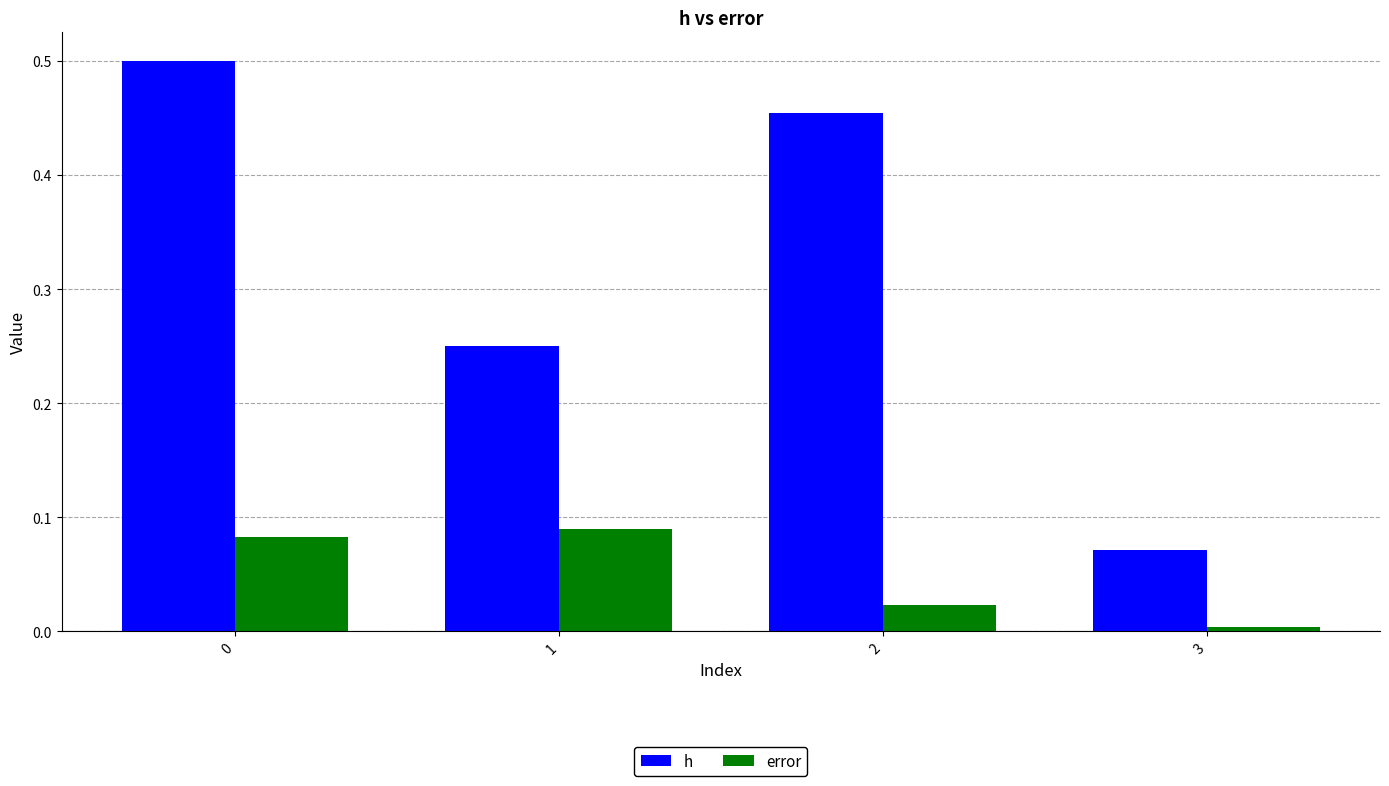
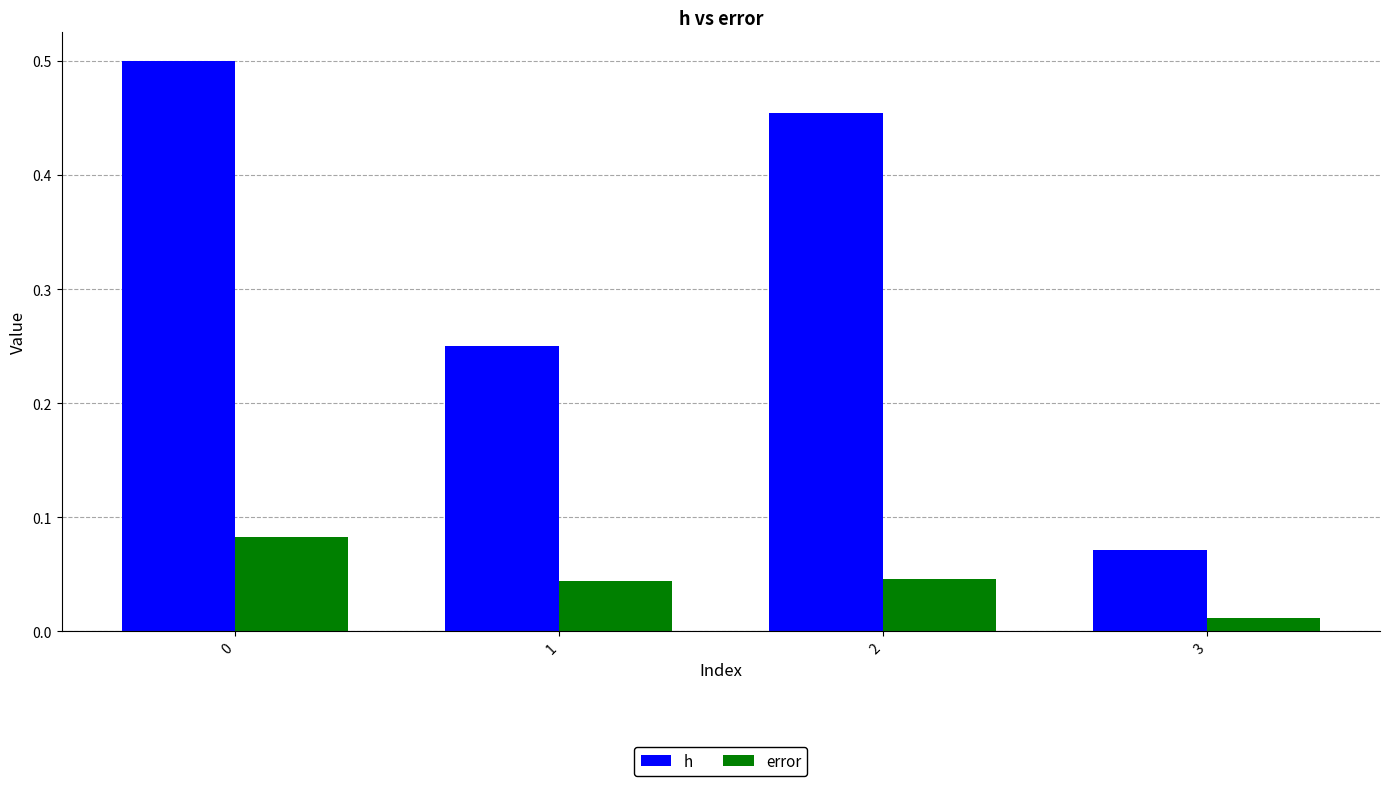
  {
    "h": {
      "0": 0.500,
      "1": 0.250,
      "2": 0.454,
      "3": 0.071
    },
    "error": {
      "0": 0.083,
-     "1": 0.090,
-     "2": 0.023,
-     "3": 0.004
+     "1": 0.044,
+     "2": 0.046,
+     "3": 0.012
    }
  }
